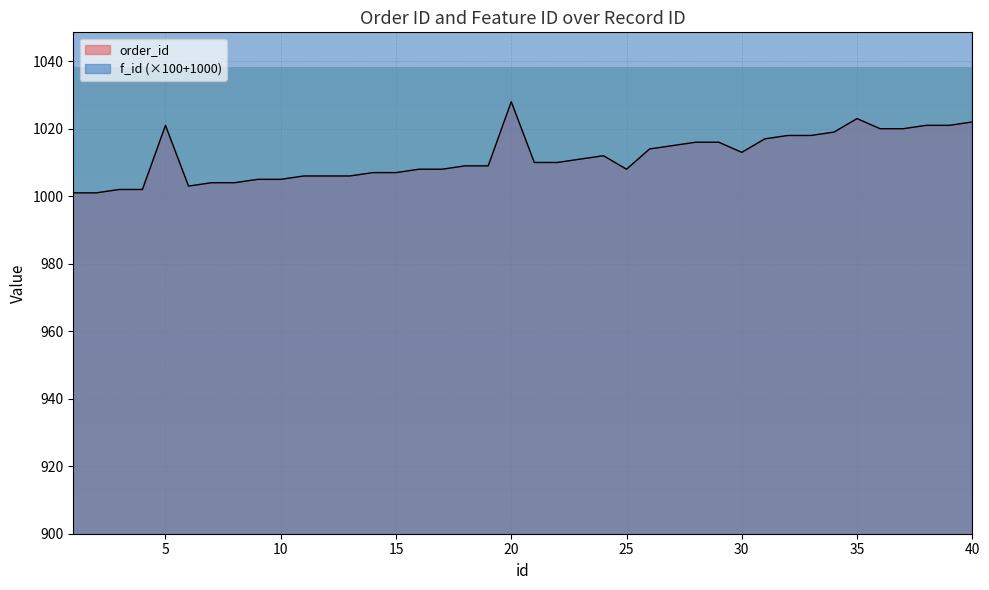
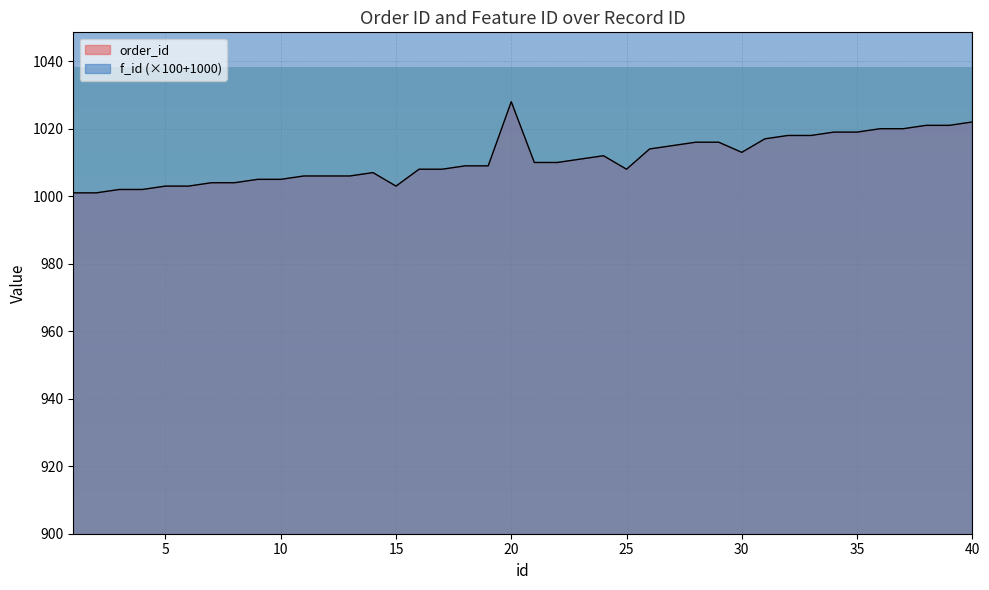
  {
    "order_id": {
-     "5": 1021,
+     "5": 1003,
      "10": 1005,
-     "15": 1007,
+     "15": 1003,
      "20": 1028,
      "25": 1008,
      "30": 1013,
-     "35": 1023,
+     "35": 1019,
      "40": 1022
    }
  }
